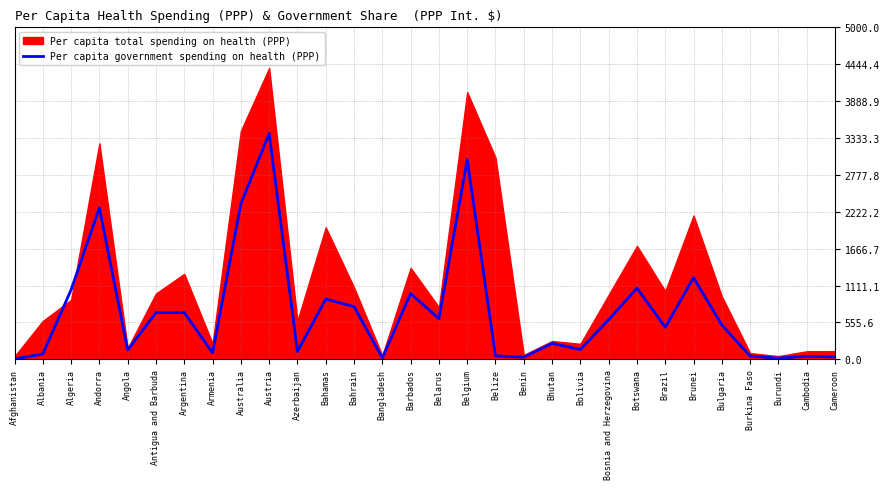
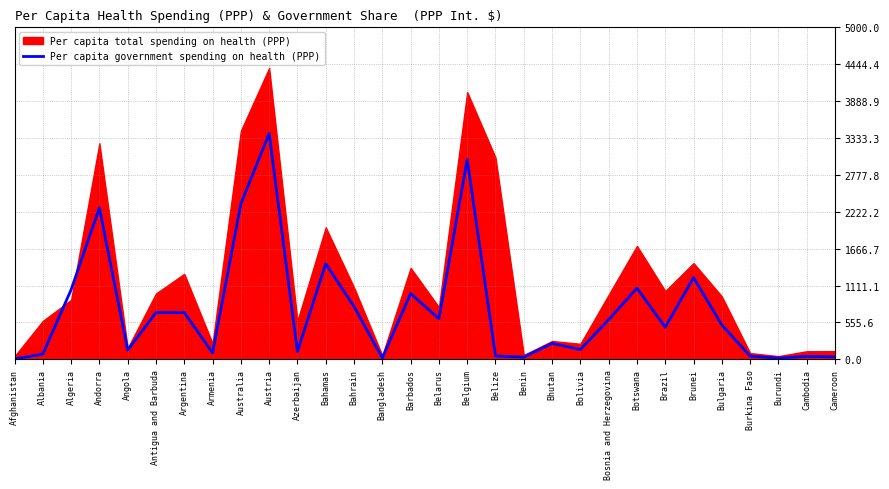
  {
    "Per capita government spending on health (PPP)": {
      "Albania": 100,
      "Algeria": 1000,
      "Andorra": 2300,
      "Antigua and Barbuda": 700,
      "Argentina": 700,
      "Armenia": 100,
      "Australia": 2300,
      "Austria": 3400,
      "Azerbaijan": 100,
-     "Bahamas": 900,
+     "Bahamas": 1400,
      "Bahrain": 800,
      "Barbados": 1000,
      "Belarus": 600,
      "Belgium": 3000,
      "Belize": 100,
      "Bolivia": 100,
      "Bosnia and Herzegovina": 600,
      "Botswana": 1100,
      "Brazil": 500,
      "Brunei": 1200,
      "Bulgaria": 500,
      "Burkina Faso": 0,
      "Cambodia": 0,
      "Cameroon": 0
    },
    "Per capita total spending on health (PPP)": {
      "Albania": 600,
      "Algeria": 900,
      "Andorra": 3300,
      "Antigua and Barbuda": 1000,
      "Argentina": 1300,
      "Armenia": 200,
      "Australia": 3400,
      "Austria": 4400,
      "Azerbaijan": 600,
      "Bahamas": 2000,
      "Bahrain": 1100,
      "Barbados": 1400,
      "Belarus": 800,
      "Belgium": 4000,
      "Belize": 3000,
      "Bolivia": 200,
      "Bosnia and Herzegovina": 1000,
      "Botswana": 1700,
      "Brazil": 1000,
-     "Brunei": 2200,
+     "Brunei": 1400,
      "Bulgaria": 900,
      "Burkina Faso": 100,
      "Cambodia": 100,
      "Cameroon": 100
    }
  }
